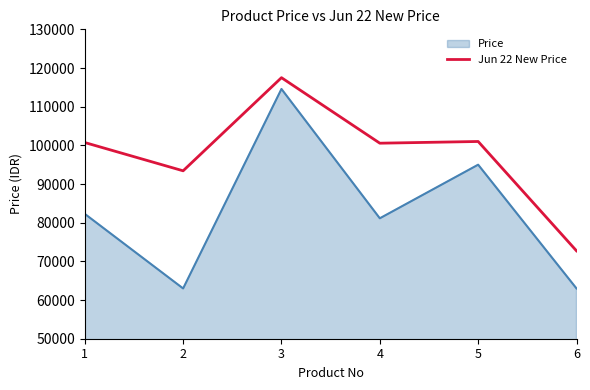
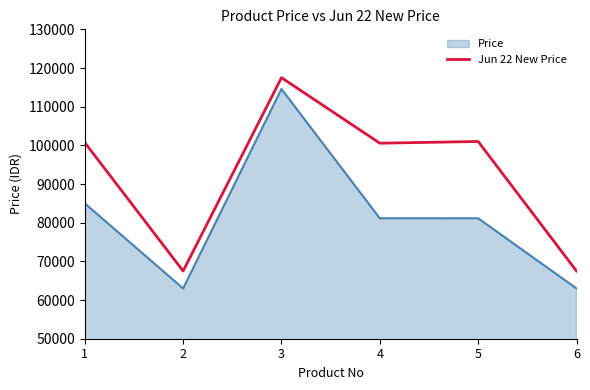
  {
    "Price": {
-     "1": 82000,
+     "1": 85000,
      "2": 63000,
      "3": 115000,
      "4": 81000,
-     "5": 95000,
+     "5": 81000,
      "6": 63000
    },
    "Jun 22 New Price": {
      "1": 101000,
-     "2": 93000,
+     "2": 68000,
      "3": 118000,
      "4": 101000,
      "5": 101000,
-     "6": 73000
+     "6": 68000
    }
  }
